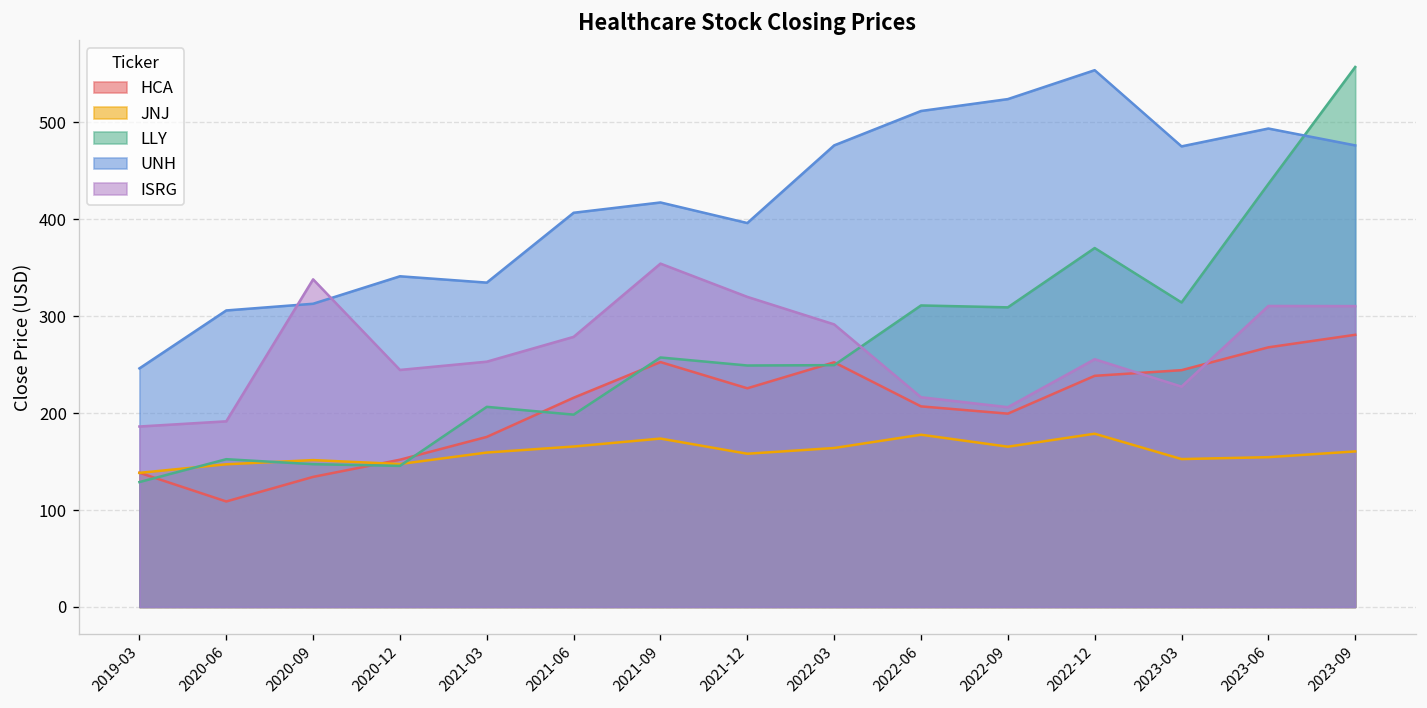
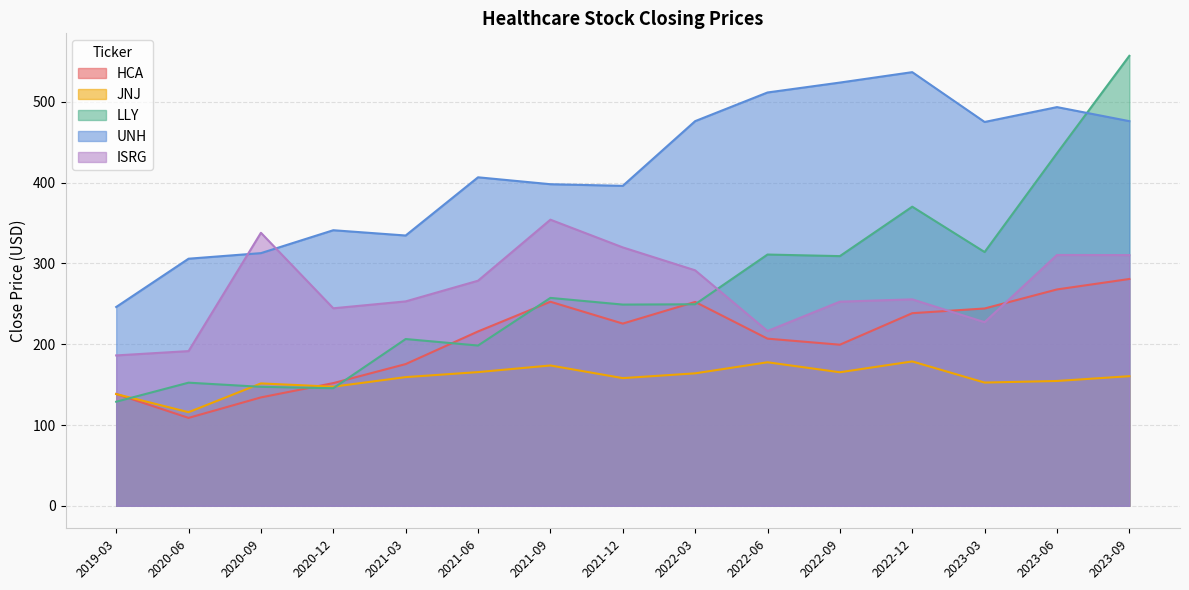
  {
    "HCA": {
      "2020-06": 110,
      "2020-09": 130,
      "2020-12": 150,
      "2021-03": 180,
      "2021-06": 220,
      "2021-09": 250,
      "2021-12": 230,
      "2022-06": 210,
      "2022-09": 200,
      "2022-12": 240,
      "2023-03": 240,
      "2023-06": 270,
      "2023-09": 280
    },
    "JNJ": {
-     "2020-06": 150,
+     "2020-06": 120,
      "2020-09": 150,
      "2021-03": 160,
      "2021-06": 170,
      "2021-09": 170,
      "2021-12": 160,
      "2022-03": 160,
      "2022-06": 180,
      "2022-09": 170,
      "2022-12": 180,
      "2023-03": 150,
      "2023-06": 150,
      "2023-09": 160
    },
    "LLY": {
      "2019-03": 130,
      "2020-06": 150,
      "2020-09": 150,
      "2021-03": 210,
      "2021-06": 200,
      "2021-09": 260,
      "2021-12": 250,
      "2022-06": 310,
      "2022-09": 310,
      "2022-12": 370,
      "2023-03": 310,
      "2023-06": 440,
      "2023-09": 560
    },
    "UNH": {
      "2019-03": 250,
      "2020-06": 310,
      "2020-09": 310,
      "2020-12": 340,
      "2021-03": 330,
      "2021-06": 410,
-     "2021-09": 420,
+     "2021-09": 400,
      "2021-12": 400,
      "2022-03": 480,
      "2022-06": 510,
      "2022-09": 520,
-     "2022-12": 550,
+     "2022-12": 540,
      "2023-03": 480,
      "2023-06": 490,
      "2023-09": 480
    },
    "ISRG": {
      "2019-03": 190,
      "2020-06": 190,
      "2020-09": 340,
      "2020-12": 240,
      "2021-03": 250,
      "2021-06": 280,
      "2021-09": 350,
      "2021-12": 320,
      "2022-03": 290,
      "2022-06": 220,
-     "2022-09": 210,
+     "2022-09": 250,
      "2022-12": 260,
      "2023-03": 230,
      "2023-06": 310,
      "2023-09": 310
    }
  }
